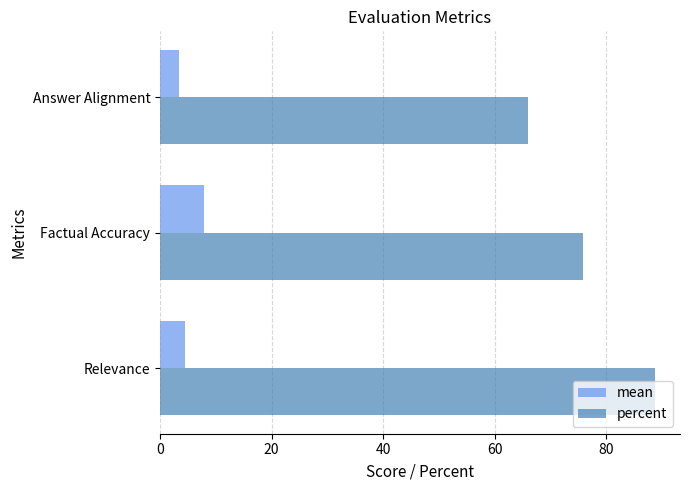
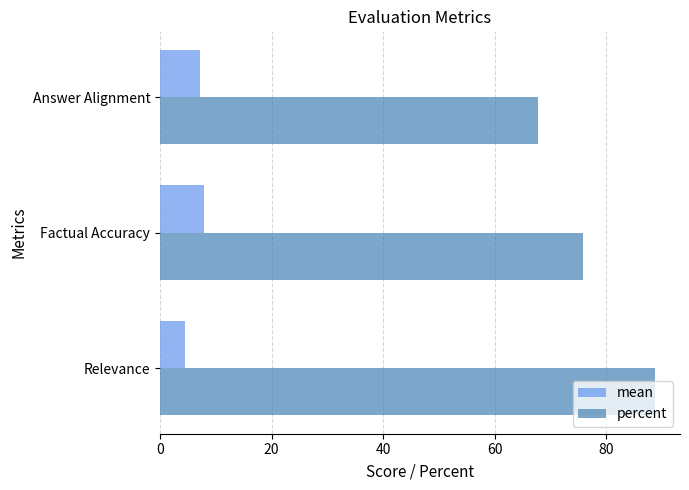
  {
    "mean": {
-     "Answer Alignment": 3,
+     "Answer Alignment": 7,
      "Factual Accuracy": 8,
      "Relevance": 4
    },
    "percent": {
-     "Answer Alignment": 66,
+     "Answer Alignment": 68,
      "Factual Accuracy": 76
    }
  }
